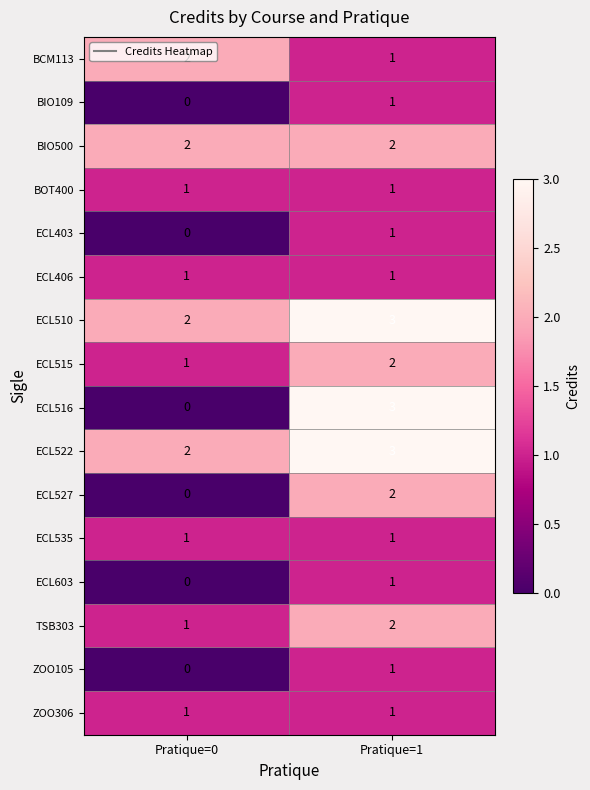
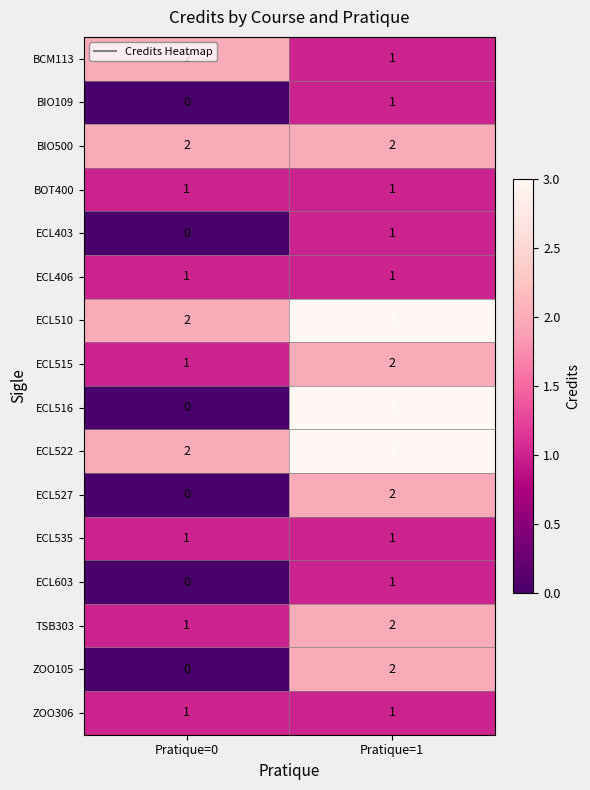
  {
    "BCM113": {
      "Pratique=1": 1
    },
    "BIO109": {
      "Pratique=0": 0,
      "Pratique=1": 1
    },
    "BIO500": {
      "Pratique=0": 2,
      "Pratique=1": 2
    },
    "BOT400": {
      "Pratique=0": 1,
      "Pratique=1": 1
    },
    "ECL403": {
      "Pratique=0": 0,
      "Pratique=1": 1
    },
    "ECL406": {
      "Pratique=0": 1,
      "Pratique=1": 1
    },
    "ECL510": {
      "Pratique=0": 2
    },
    "ECL515": {
      "Pratique=0": 1,
      "Pratique=1": 2
    },
    "ECL516": {
      "Pratique=0": 0
    },
    "ECL522": {
      "Pratique=0": 2
    },
    "ECL527": {
      "Pratique=0": 0,
      "Pratique=1": 2
    },
    "ECL535": {
      "Pratique=0": 1,
      "Pratique=1": 1
    },
    "ECL603": {
      "Pratique=0": 0,
      "Pratique=1": 1
    },
    "TSB303": {
      "Pratique=0": 1,
      "Pratique=1": 2
    },
    "ZOO105": {
      "Pratique=0": 0,
-     "Pratique=1": 1
+     "Pratique=1": 2
    },
    "ZOO306": {
      "Pratique=0": 1,
      "Pratique=1": 1
    }
  }
